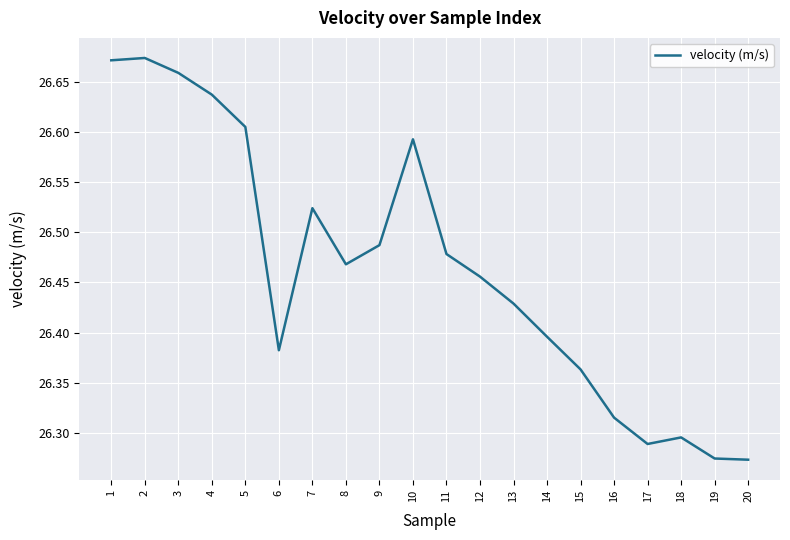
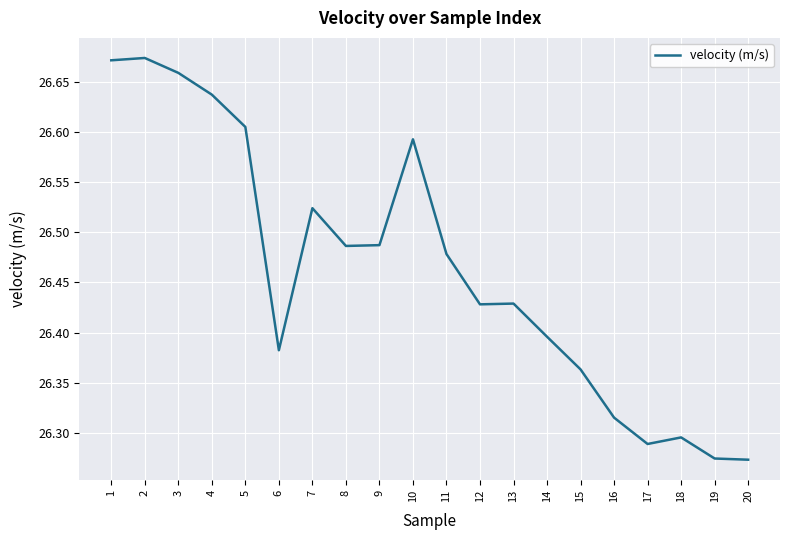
  {
    "1": 26.671,
    "2": 26.674,
    "3": 26.659,
    "4": 26.637,
    "5": 26.605,
    "6": 26.382,
    "7": 26.524,
-   "8": 26.468,
+   "8": 26.486,
    "9": 26.487,
    "10": 26.593,
    "11": 26.478,
-   "12": 26.456,
+   "12": 26.428,
    "13": 26.429,
    "14": 26.396,
    "15": 26.363,
    "16": 26.315,
    "17": 26.289,
    "18": 26.296,
    "19": 26.274,
    "20": 26.273
  }
